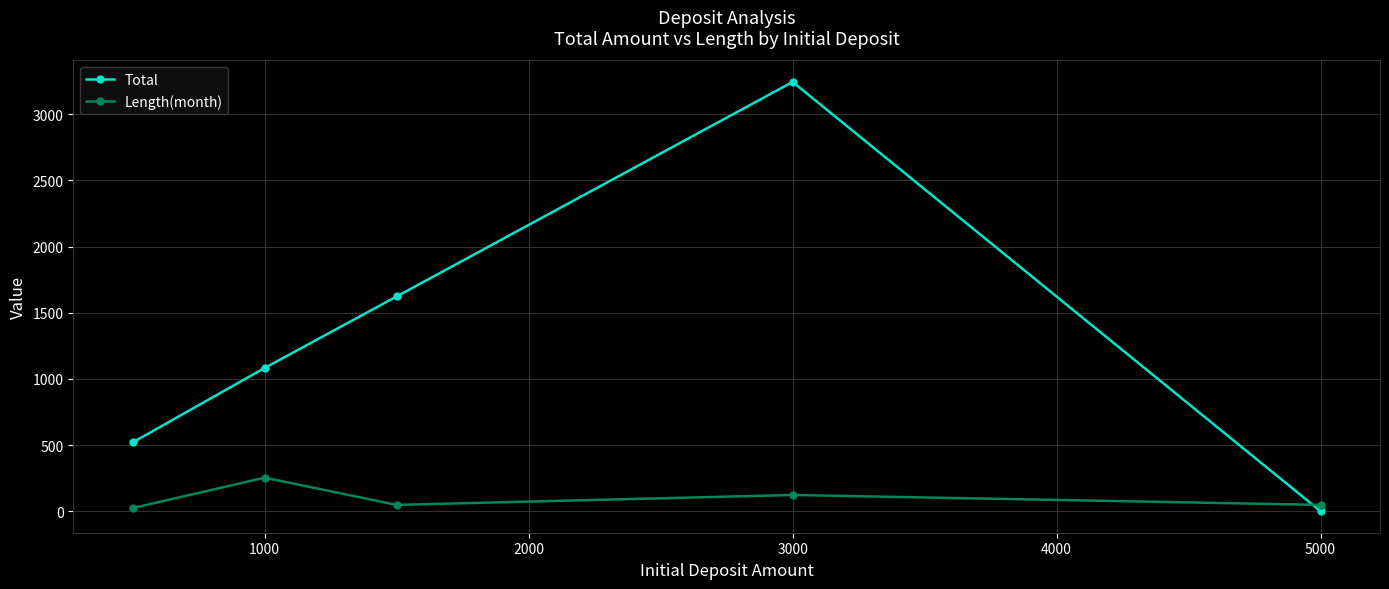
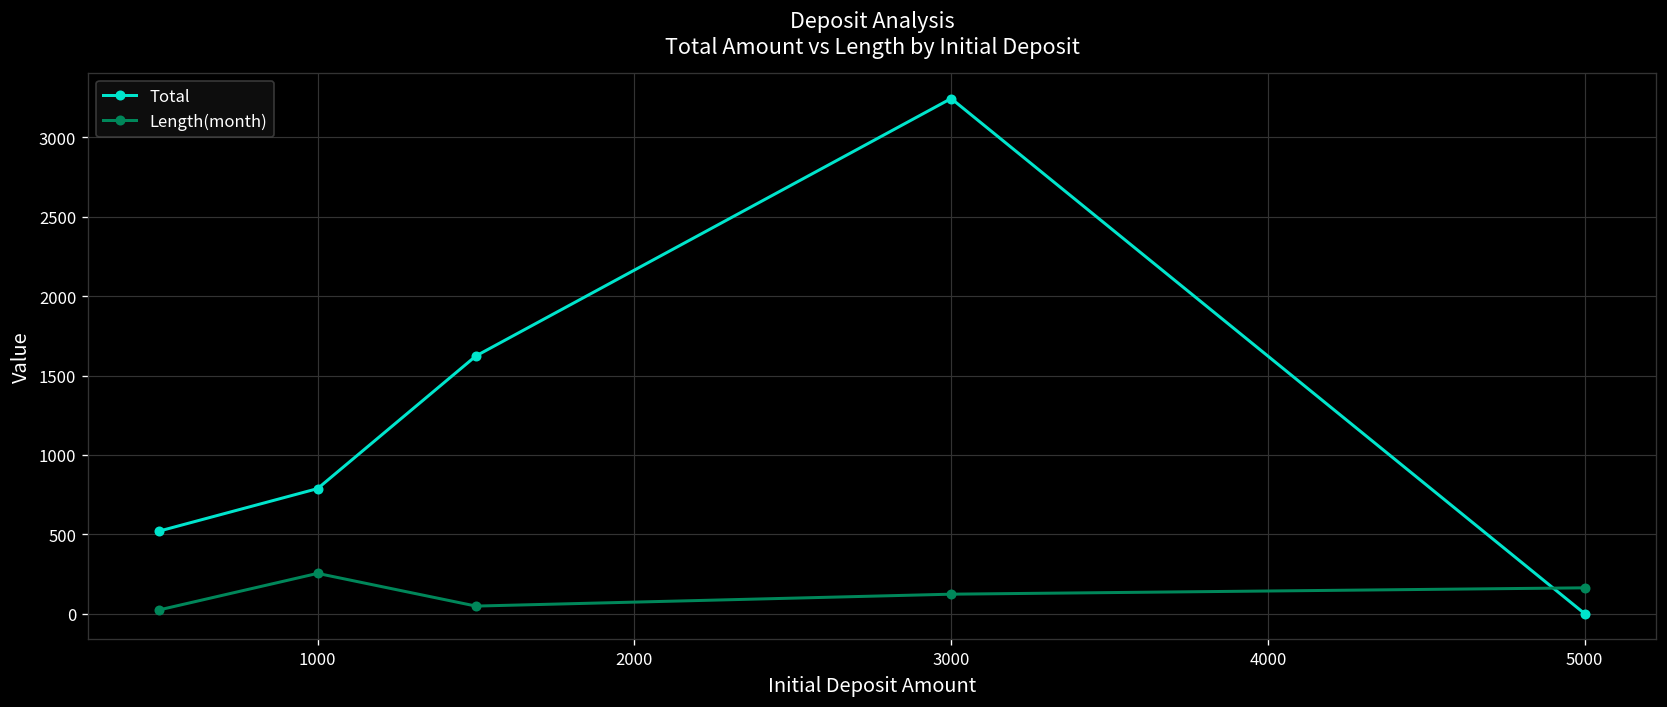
  {
    "Total": {
-     "1000": 1080,
+     "1000": 790,
      "3000": 3240,
      "5000": 0
    },
    "Length(month)": {
      "1000": 250,
      "3000": 120,
-     "5000": 50
+     "5000": 160
    }
  }
